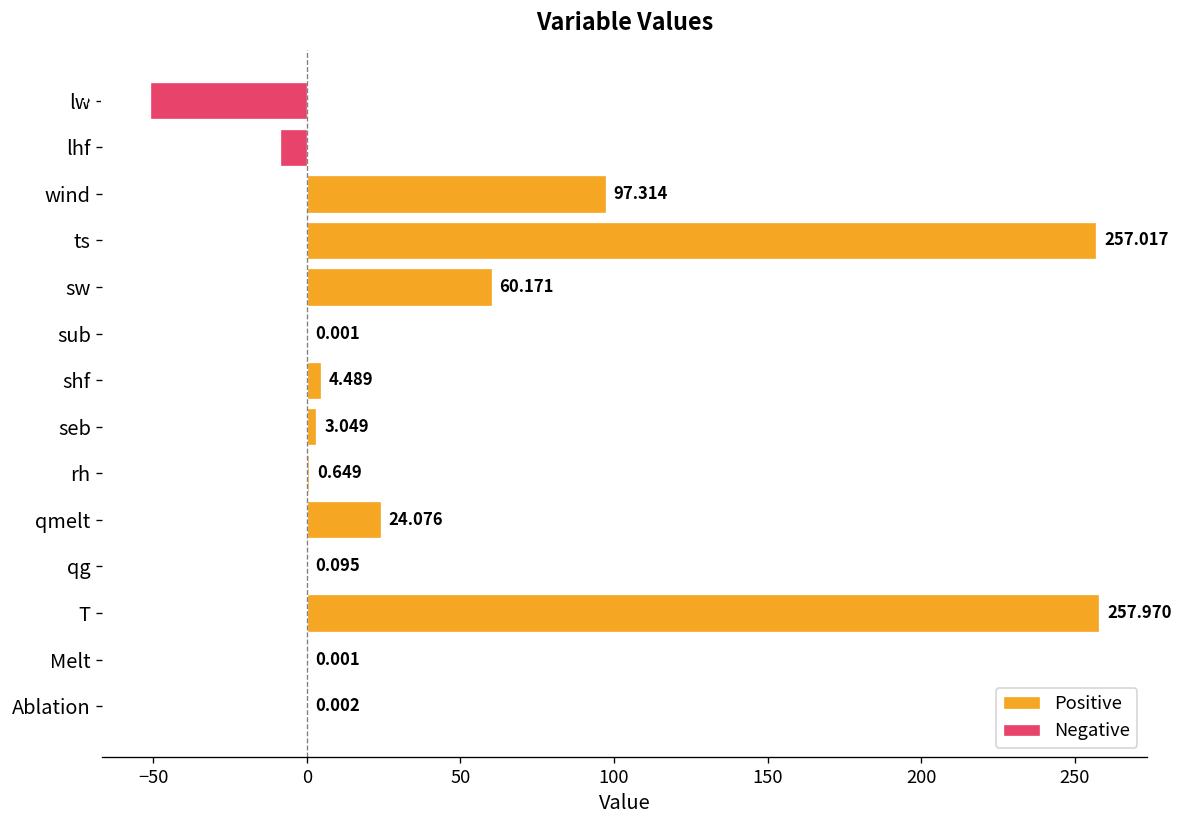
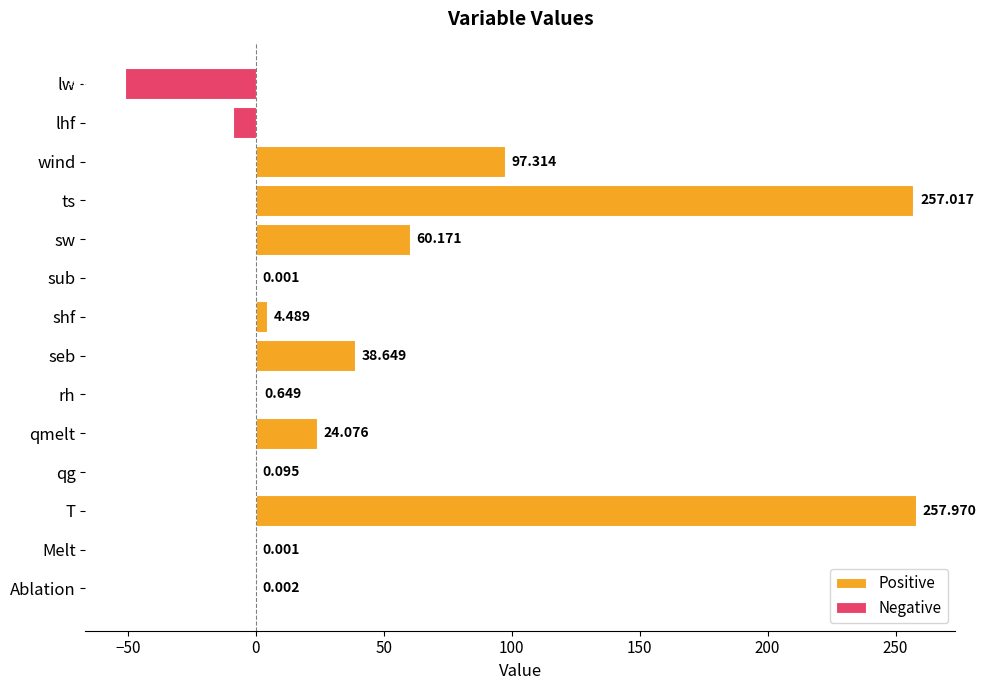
  {
    "Positive": {
      "wind": 97.314,
      "ts": 257.017,
      "sw": 60.171,
      "sub": 0.001,
      "shf": 4.489,
-     "seb": 3.049,
+     "seb": 38.649,
      "rh": 0.649,
      "qmelt": 24.076,
      "qg": 0.095,
      "T": 257.970,
      "Melt": 0.001,
      "Ablation": 0.002
    },
    "Negative": {
      "lw": -51,
      "lhf": -9
    }
  }
